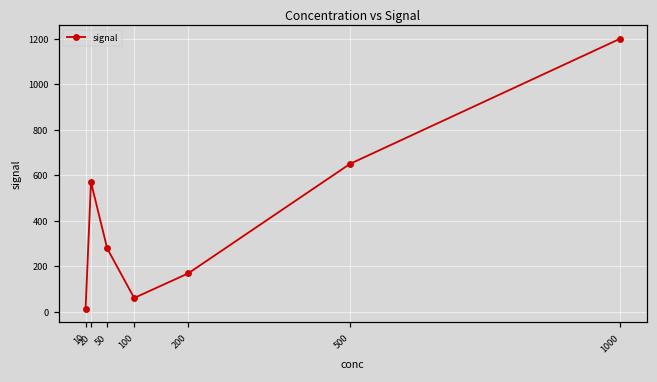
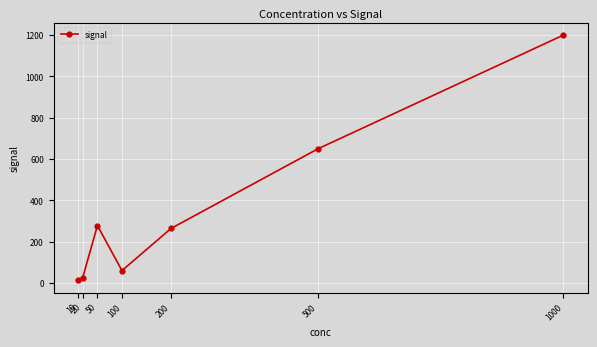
  {
    "10": 10,
-   "20": 570,
+   "20": 30,
    "50": 280,
    "100": 60,
-   "200": 170,
+   "200": 260,
    "500": 650,
    "1000": 1200
  }
